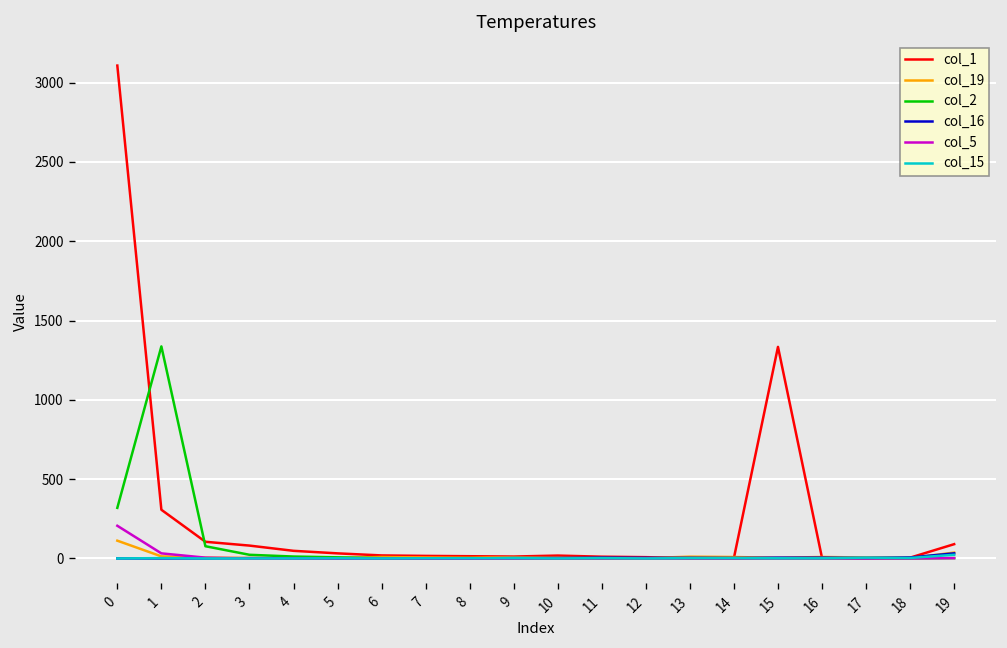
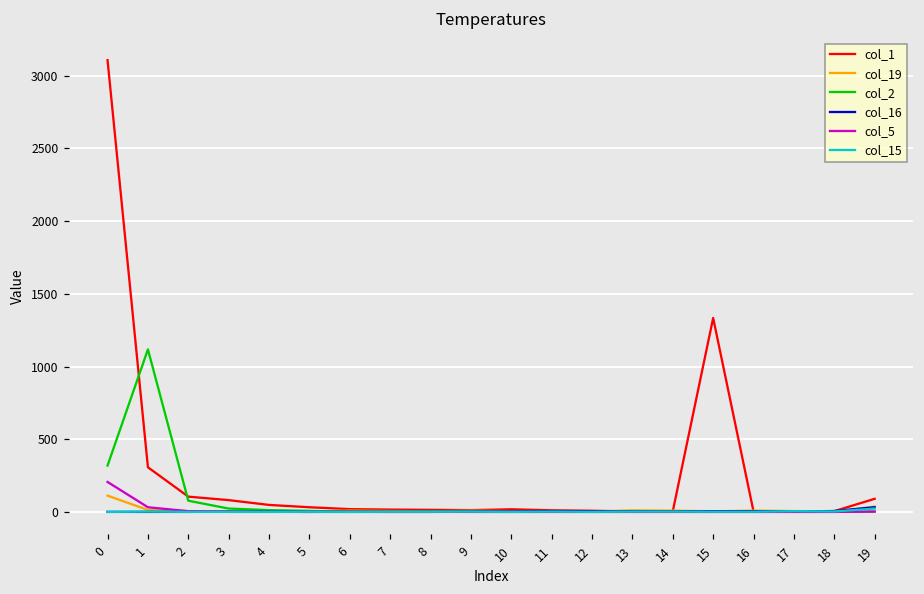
  {
    "col_1": {
      "0": 3110,
      "1": 310,
      "2": 110,
      "3": 80,
      "4": 50,
      "5": 30,
      "15": 1330,
      "19": 90
    },
    "col_19": {
      "0": 110
    },
    "col_2": {
      "0": 320,
-     "1": 1340,
+     "1": 1120,
      "2": 80,
      "3": 20
    },
    "col_5": {
      "0": 210
    }
  }
